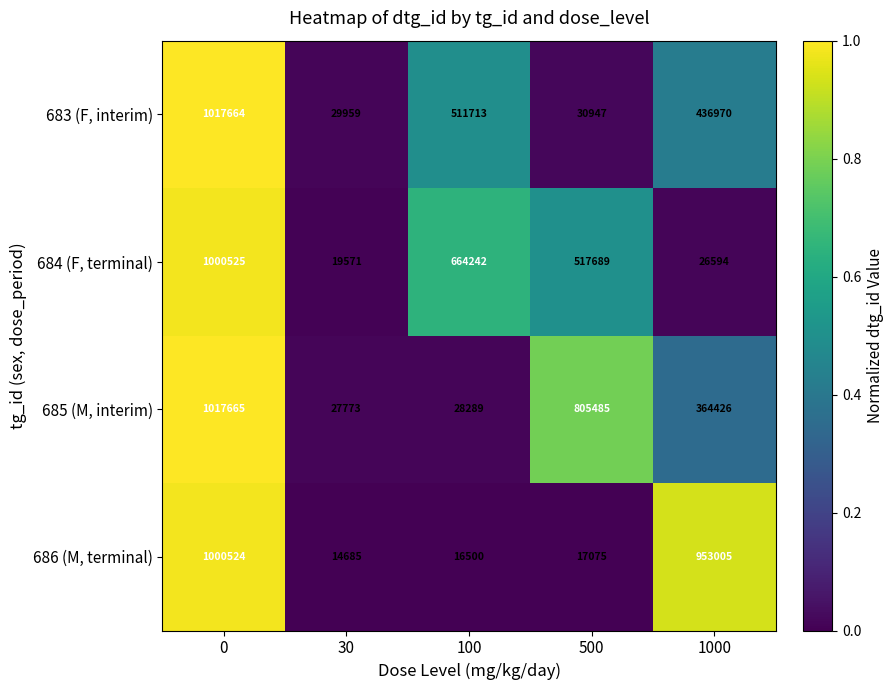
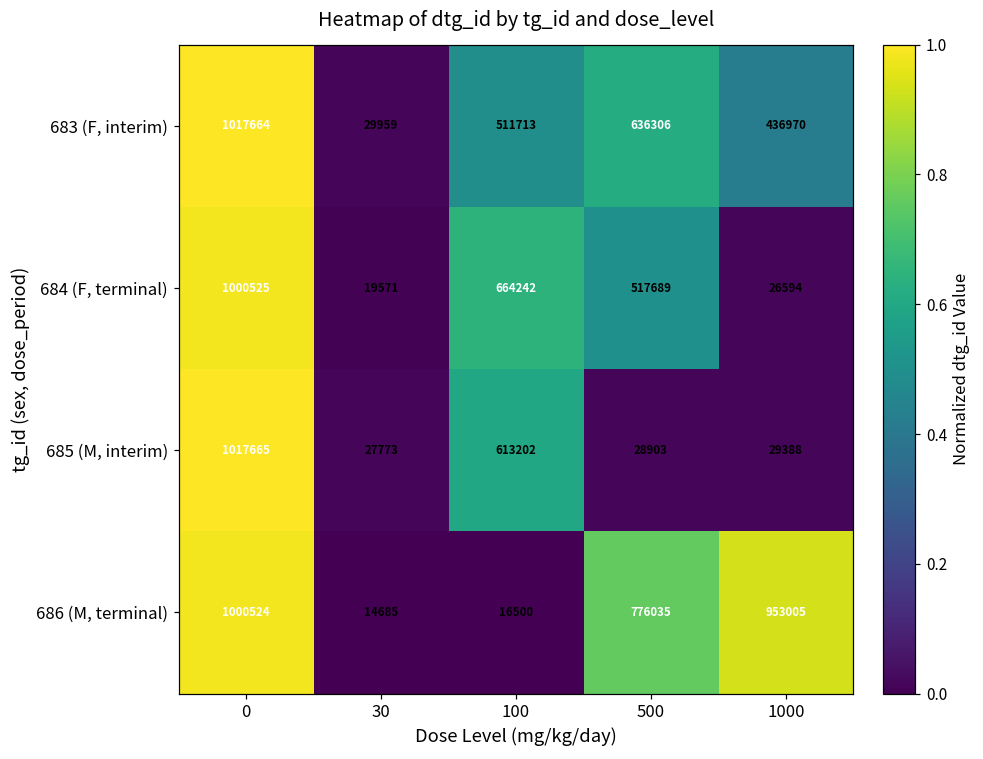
  {
    "683 (F, interim)": {
      "0": 1017664,
      "30": 29959,
      "100": 511713,
-     "500": 30947,
+     "500": 636306,
      "1000": 436970
    },
    "684 (F, terminal)": {
      "0": 1000525,
      "30": 19571,
      "100": 664242,
      "500": 517689,
      "1000": 26594
    },
    "685 (M, interim)": {
      "0": 1017665,
      "30": 27773,
-     "100": 28289,
-     "500": 805485,
-     "1000": 364426
+     "100": 613202,
+     "500": 28903,
+     "1000": 29388
    },
    "686 (M, terminal)": {
      "0": 1000524,
      "30": 14685,
      "100": 16500,
-     "500": 17075,
+     "500": 776035,
      "1000": 953005
    }
  }
